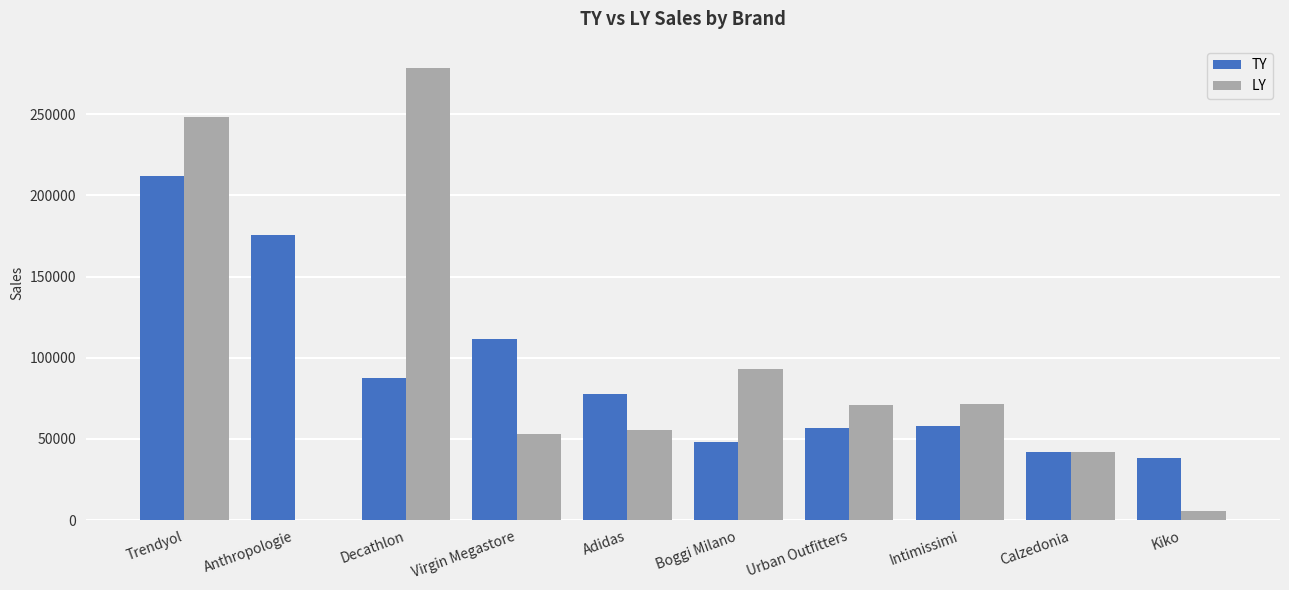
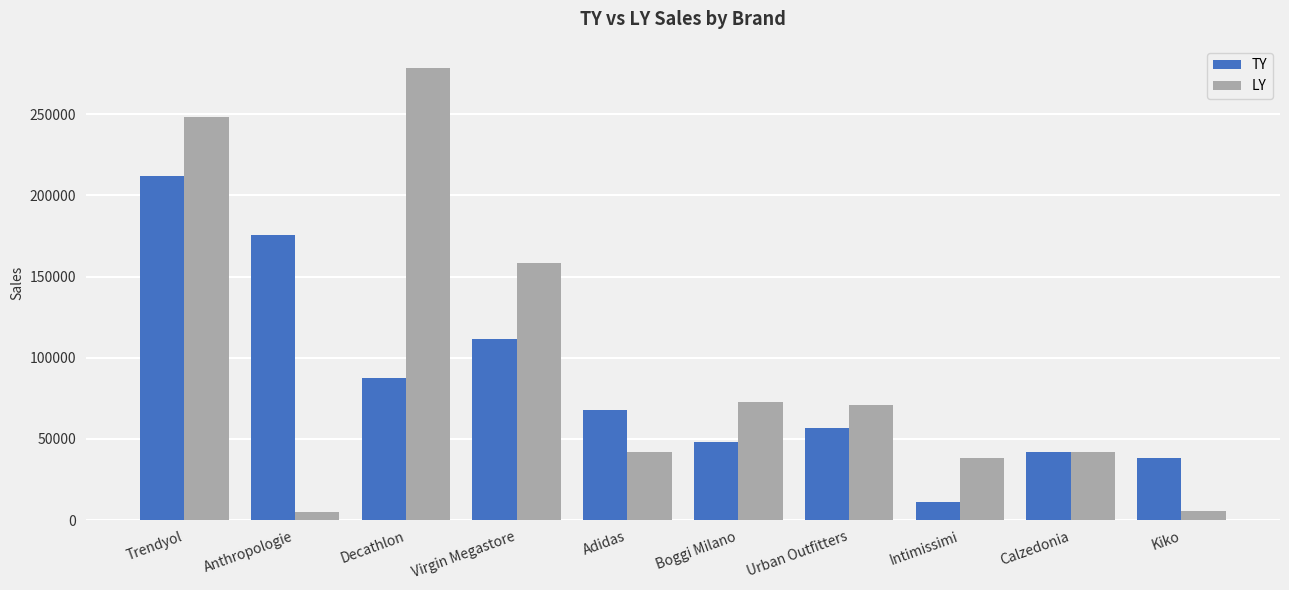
  {
    "TY": {
      "Trendyol": 212000,
      "Anthropologie": 175000,
      "Decathlon": 87000,
      "Virgin Megastore": 111000,
-     "Adidas": 78000,
+     "Adidas": 68000,
      "Boggi Milano": 48000,
      "Urban Outfitters": 57000,
-     "Intimissimi": 58000,
+     "Intimissimi": 11000,
      "Calzedonia": 42000,
      "Kiko": 38000
    },
    "LY": {
      "Trendyol": 249000,
-     "Anthropologie": 0,
+     "Anthropologie": 5000,
      "Decathlon": 278000,
-     "Virgin Megastore": 53000,
-     "Adidas": 55000,
-     "Boggi Milano": 93000,
+     "Virgin Megastore": 159000,
+     "Adidas": 42000,
+     "Boggi Milano": 73000,
      "Urban Outfitters": 71000,
-     "Intimissimi": 71000,
+     "Intimissimi": 38000,
      "Calzedonia": 42000,
      "Kiko": 5000
    }
  }
